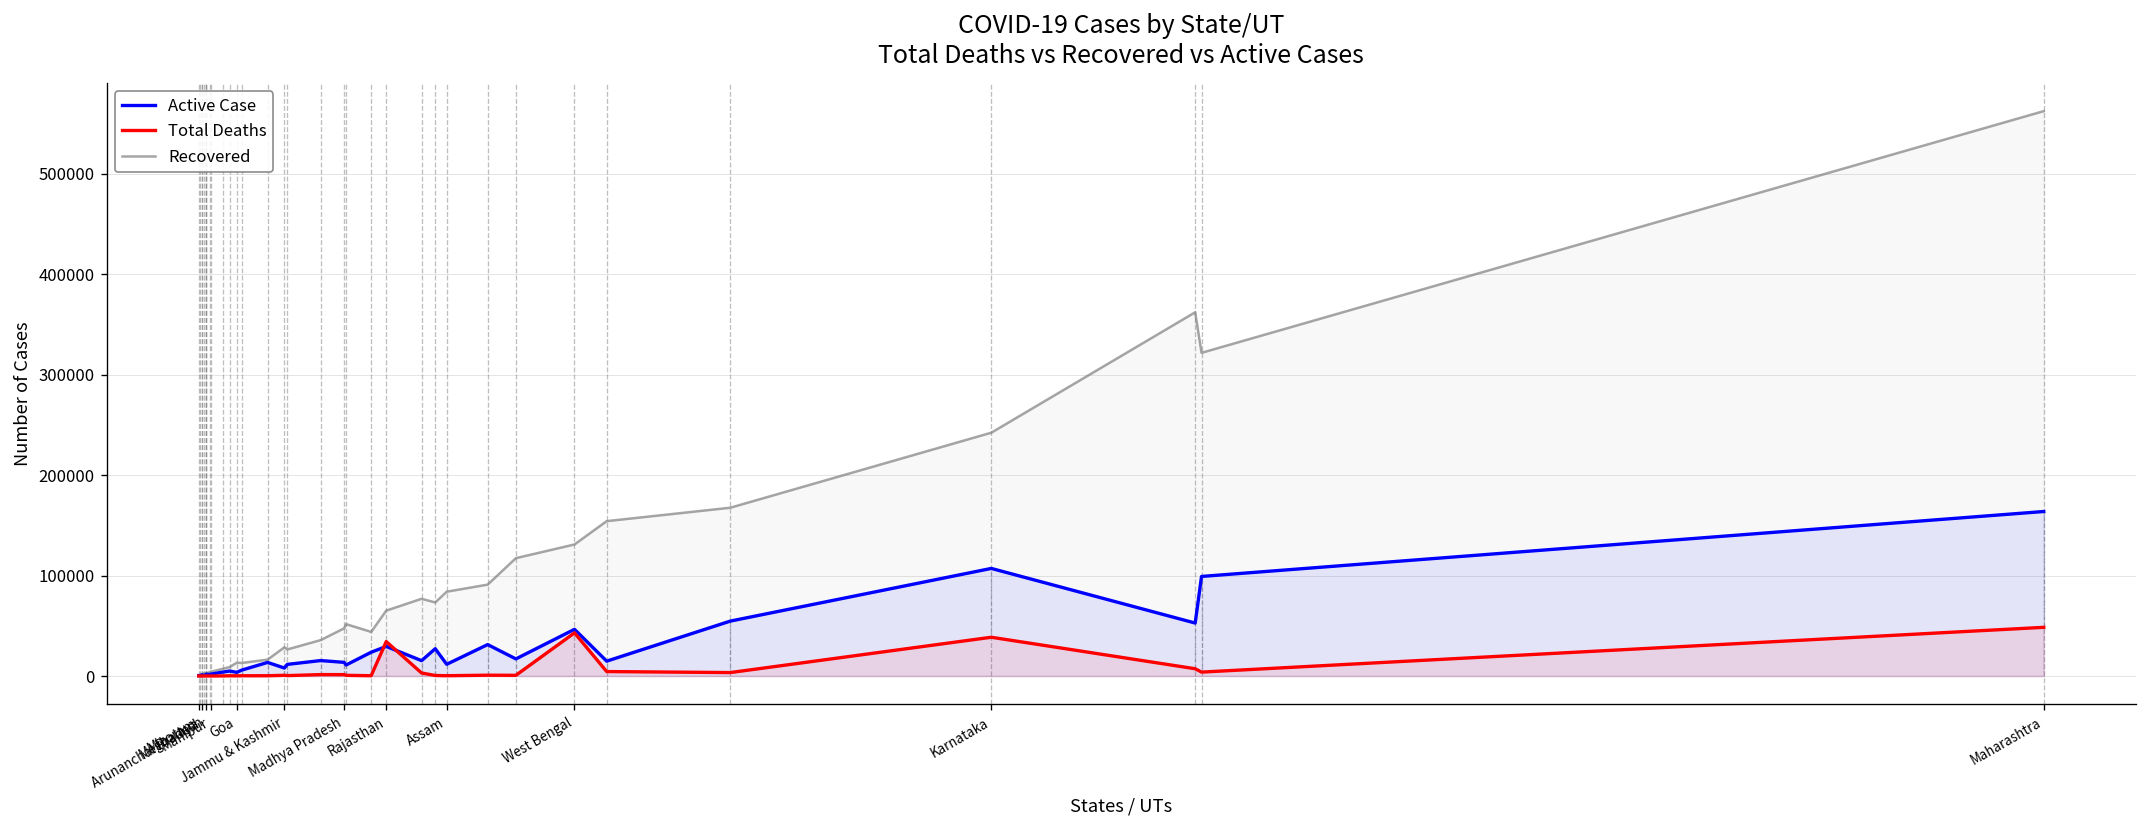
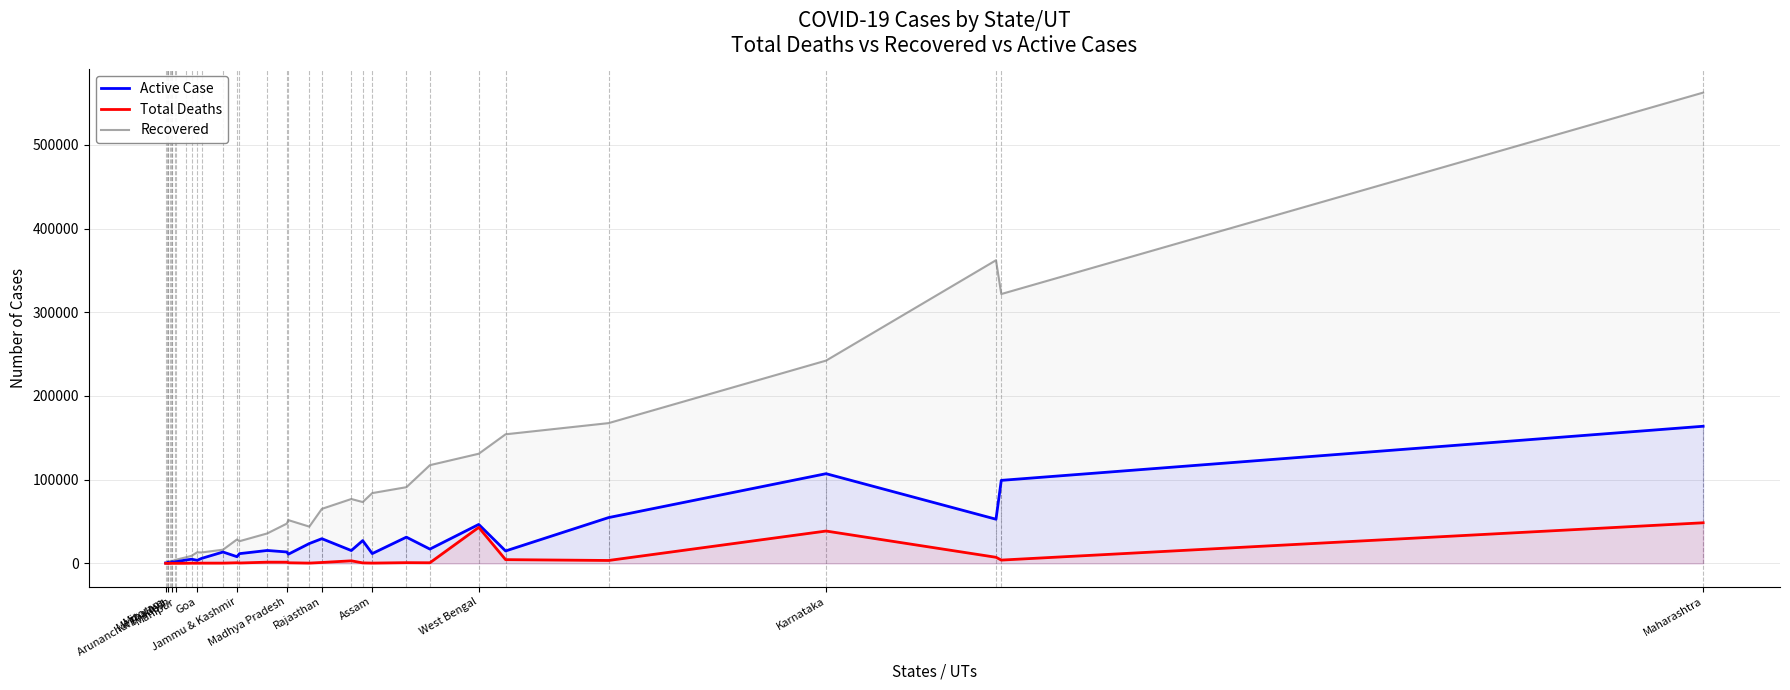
  {
    "Total Deaths": {
-     "Rajasthan": 30000
+     "Rajasthan": 0
    }
  }
